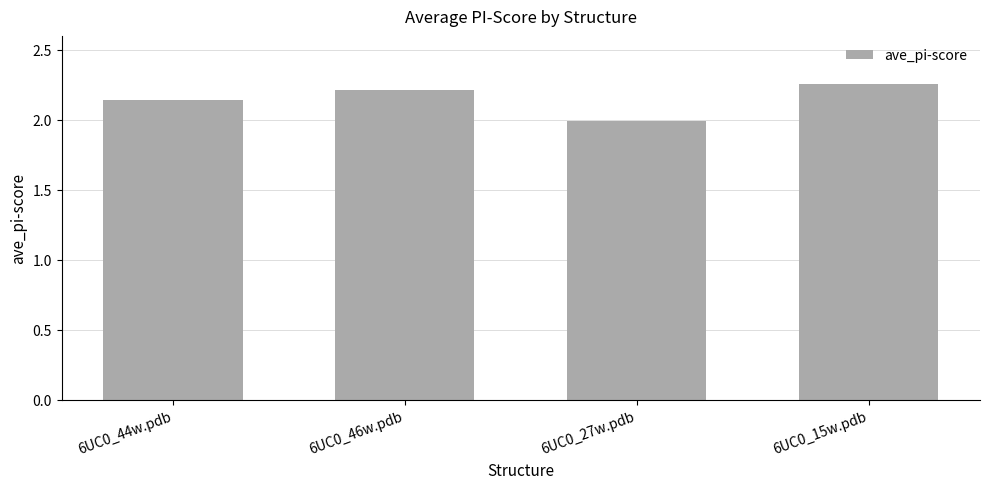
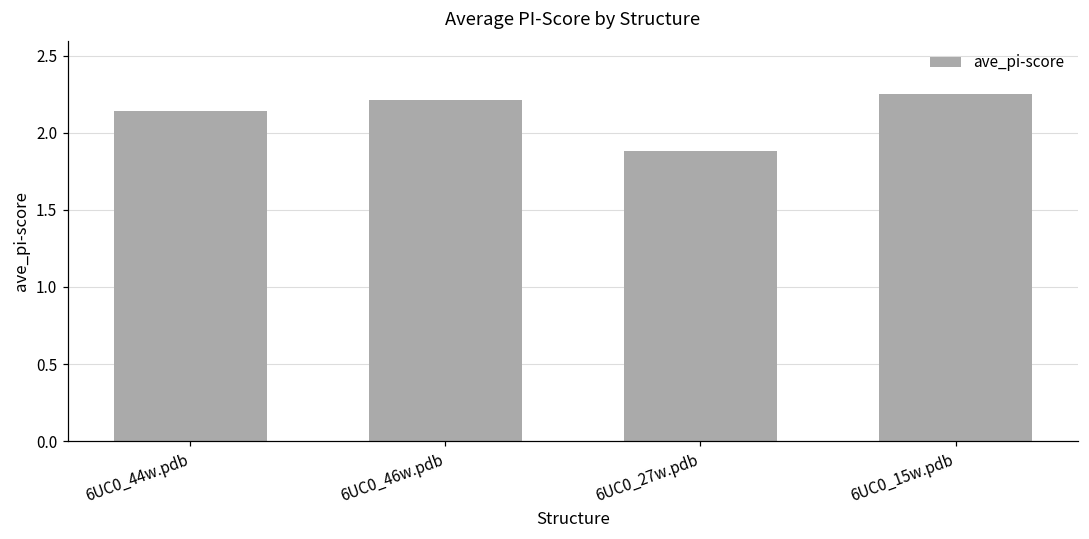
  {
    "6UC0_44w.pdb": 2.14,
    "6UC0_46w.pdb": 2.22,
-   "6UC0_27w.pdb": 1.99,
+   "6UC0_27w.pdb": 1.88,
    "6UC0_15w.pdb": 2.25
  }
